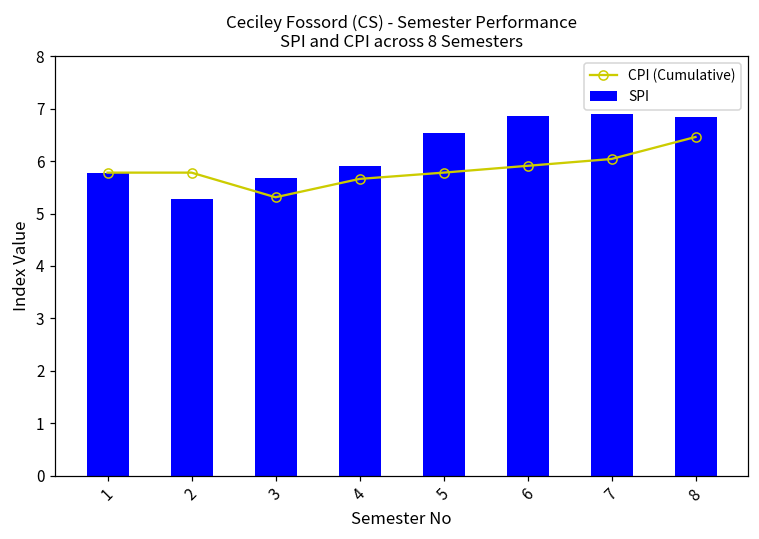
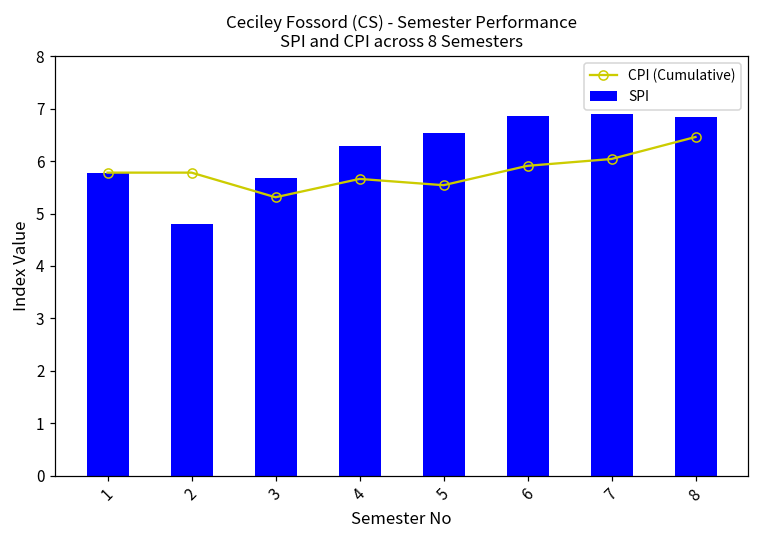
  {
    "CPI (Cumulative)": {
      "1": 5.8,
      "2": 5.8,
      "3": 5.3,
      "4": 5.7,
-     "5": 5.8,
+     "5": 5.5,
      "6": 5.9,
      "7": 6.0,
      "8": 6.5
    },
    "SPI": {
      "1": 5.8,
-     "2": 5.3,
+     "2": 4.8,
      "3": 5.7,
-     "4": 5.9,
+     "4": 6.3,
      "5": 6.5,
      "6": 6.9,
      "7": 6.9,
      "8": 6.9
    }
  }
